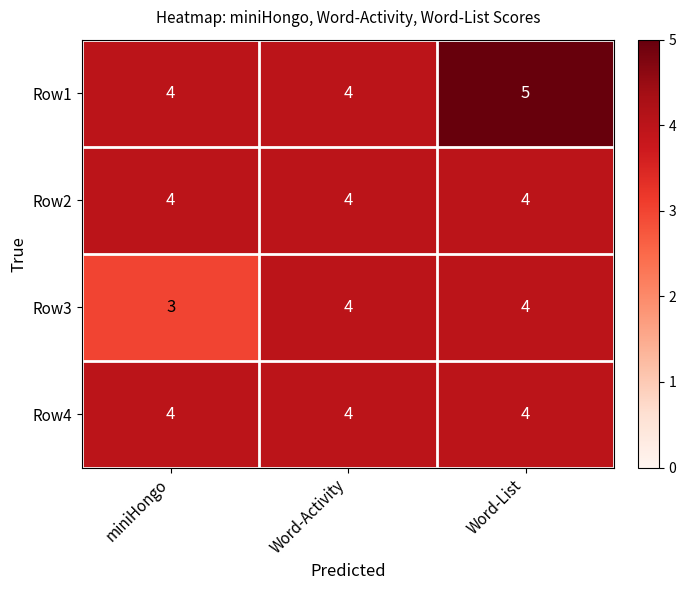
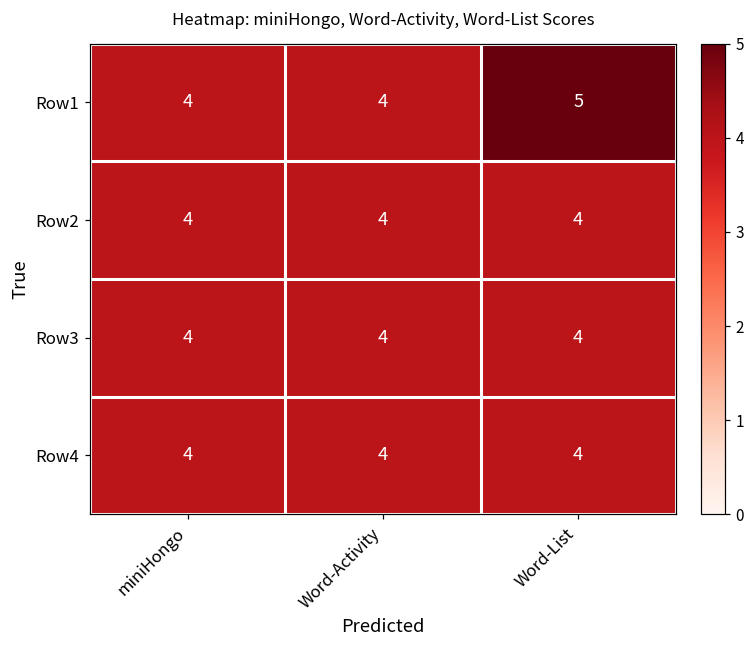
  {
    "Row1": {
      "miniHongo": 4,
      "Word-Activity": 4,
      "Word-List": 5
    },
    "Row2": {
      "miniHongo": 4,
      "Word-Activity": 4,
      "Word-List": 4
    },
    "Row3": {
-     "miniHongo": 3,
+     "miniHongo": 4,
      "Word-Activity": 4,
      "Word-List": 4
    },
    "Row4": {
      "miniHongo": 4,
      "Word-Activity": 4,
      "Word-List": 4
    }
  }
